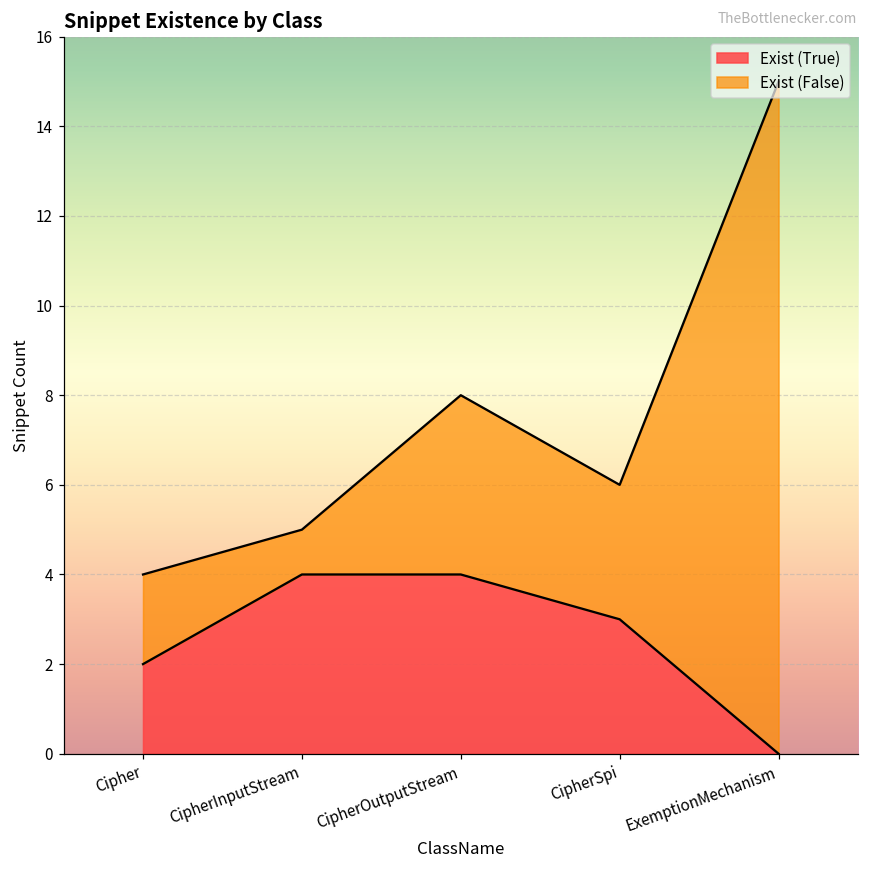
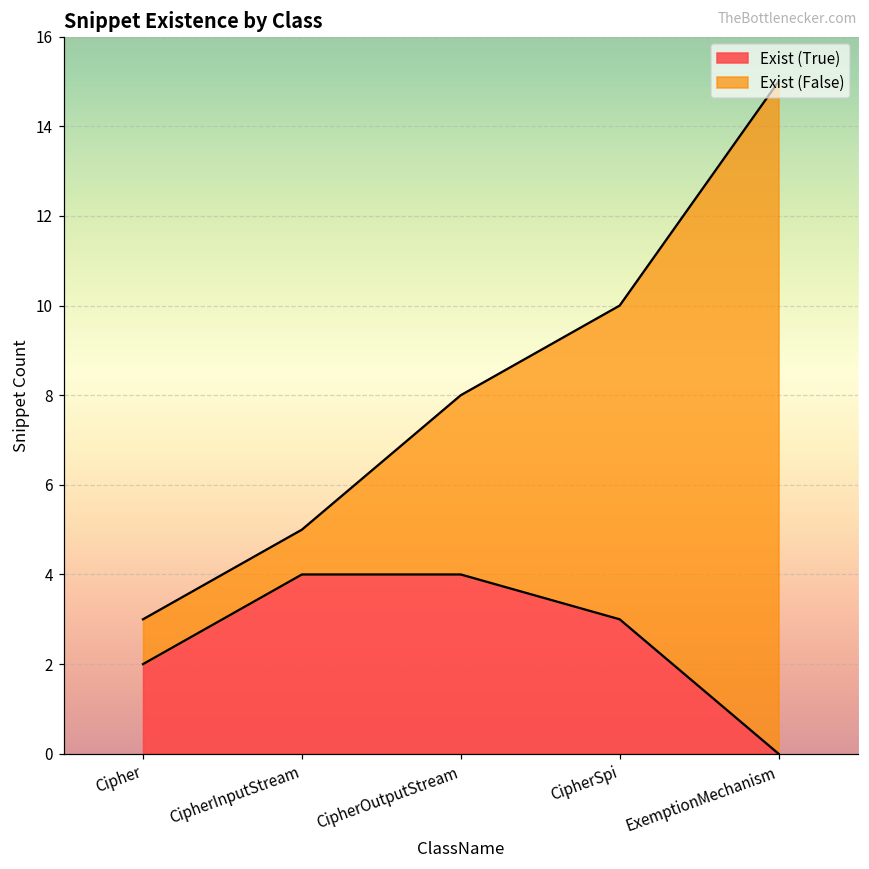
  {
    "Exist (True)": {
      "Cipher": 2,
      "CipherInputStream": 4,
      "CipherOutputStream": 4,
      "CipherSpi": 3,
      "ExemptionMechanism": 0
    },
    "Exist (False)": {
-     "Cipher": 2,
+     "Cipher": 1,
      "CipherInputStream": 1,
      "CipherOutputStream": 4,
-     "CipherSpi": 3
+     "CipherSpi": 7
    }
  }
